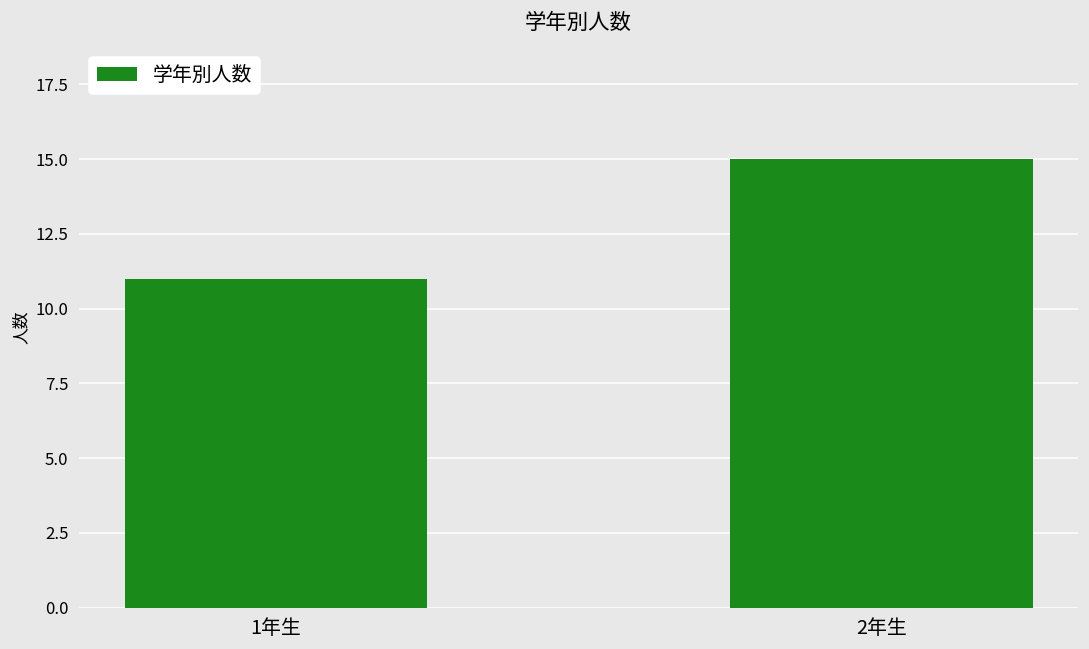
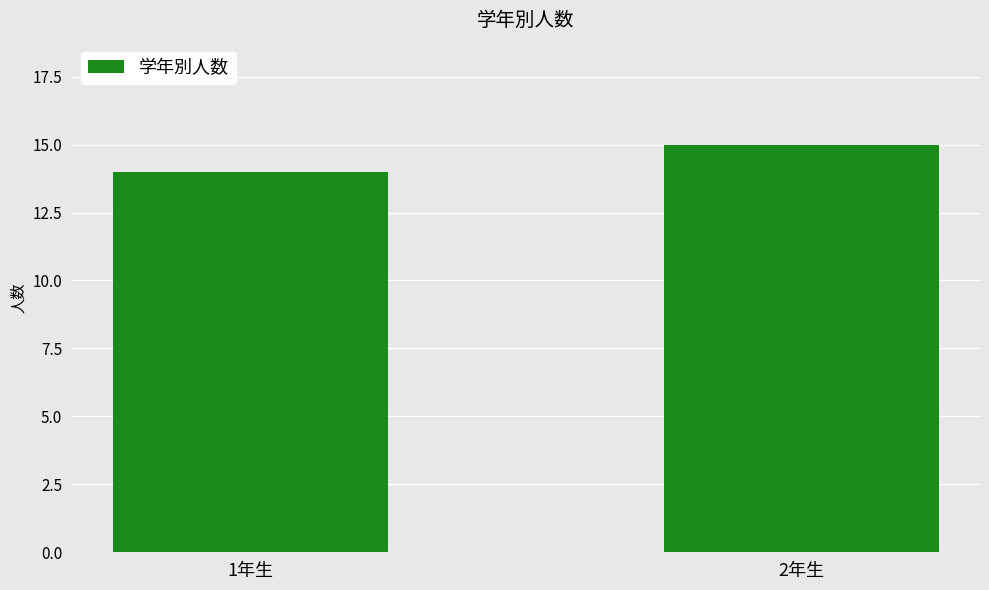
  {
-   "1年生": 11,
+   "1年生": 14,
    "2年生": 15
  }
